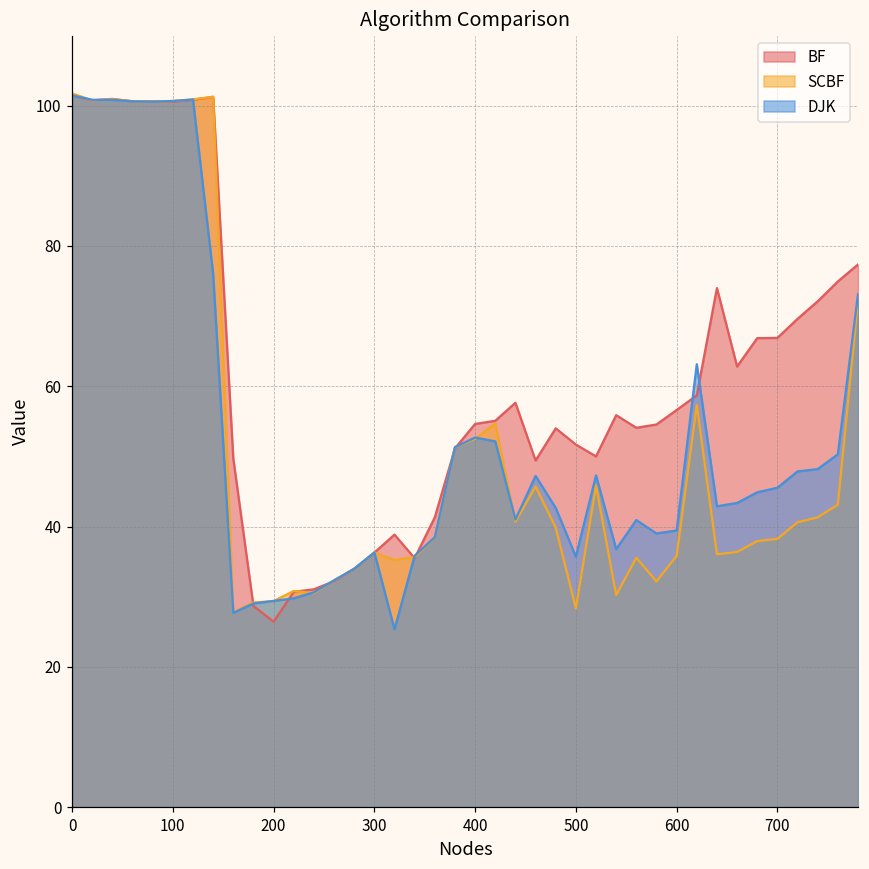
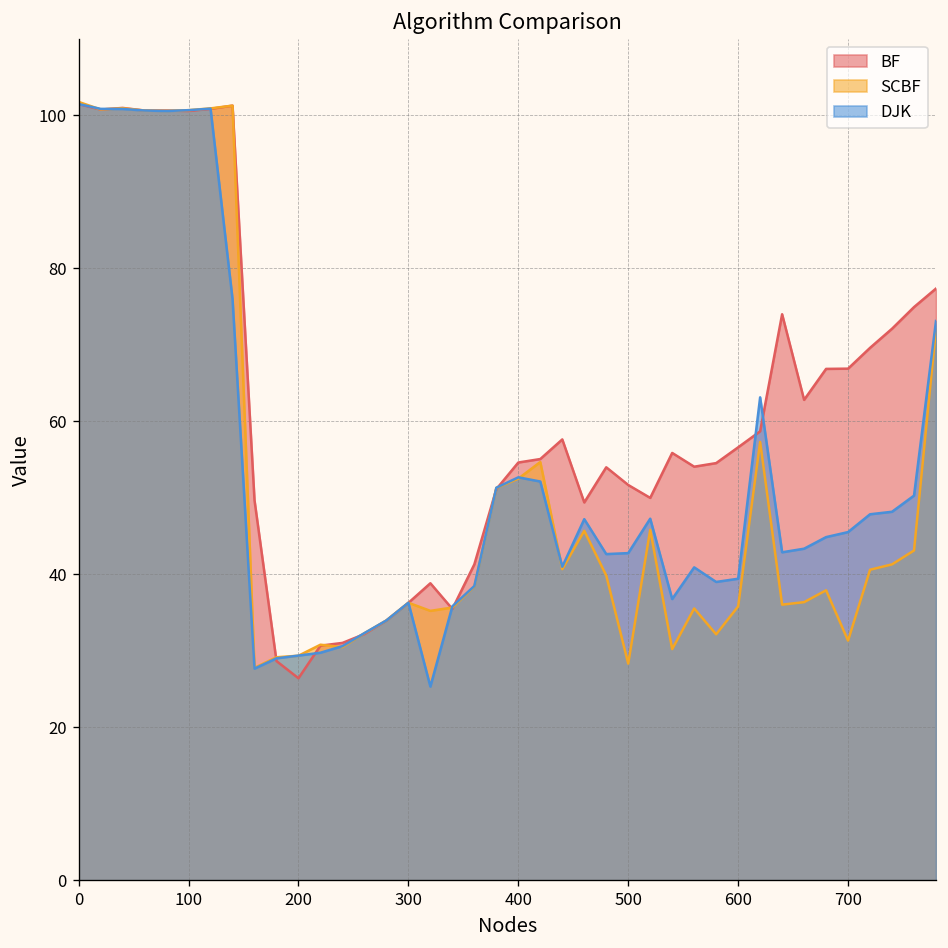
  {
    "BF": {
      "200": 26,
      "400": 55,
      "500": 52,
      "600": 57,
      "700": 67
    },
    "SCBF": {
      "500": 28,
      "600": 36,
-     "700": 38
+     "700": 31
    },
    "DJK": {
-     "500": 36,
+     "500": 43,
      "600": 39,
      "700": 46
    }
  }
